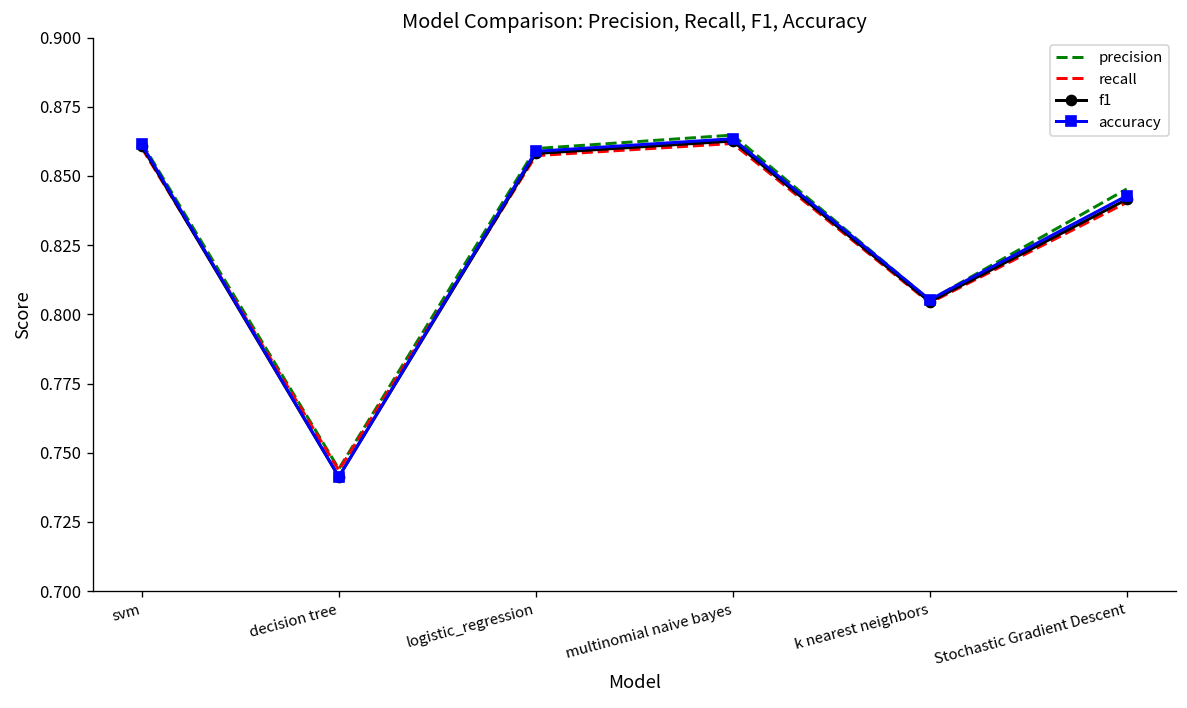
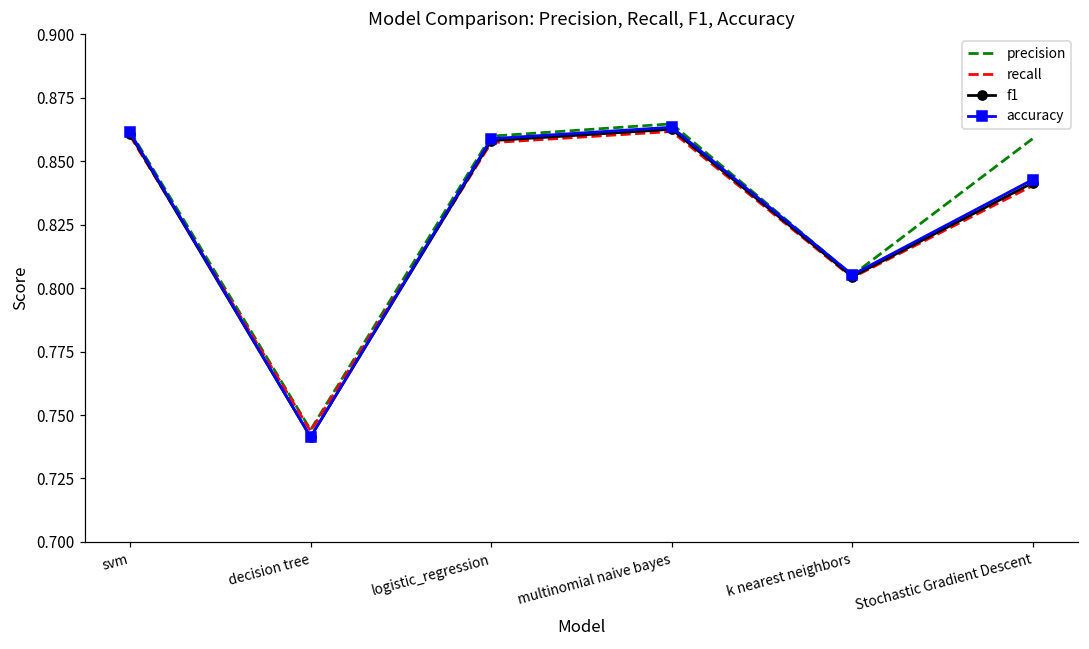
  {
    "precision": {
      "multinomial naive bayes": 0.865,
-     "Stochastic Gradient Descent": 0.845
+     "Stochastic Gradient Descent": 0.859
    },
    "recall": {
      "Stochastic Gradient Descent": 0.840
    },
    "f1": {
      "Stochastic Gradient Descent": 0.842
    },
    "accuracy": {
      "Stochastic Gradient Descent": 0.843
    }
  }
